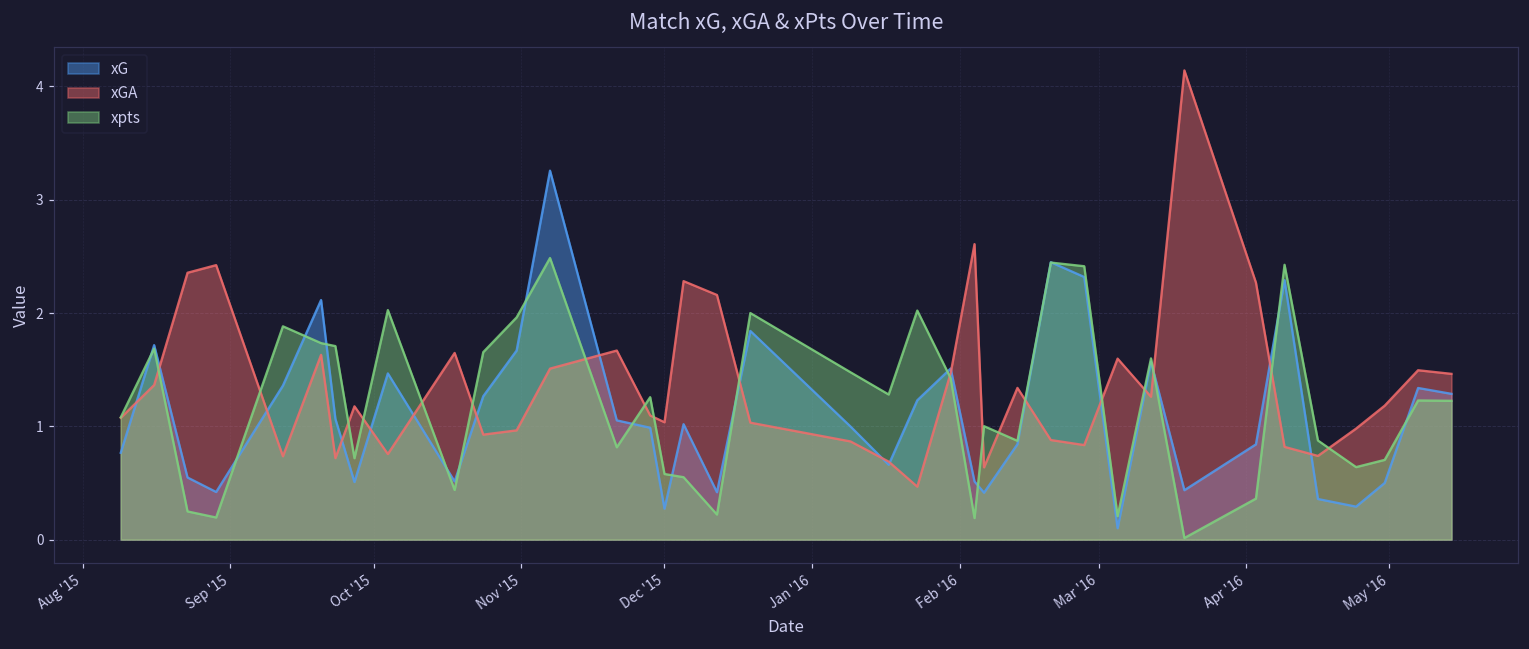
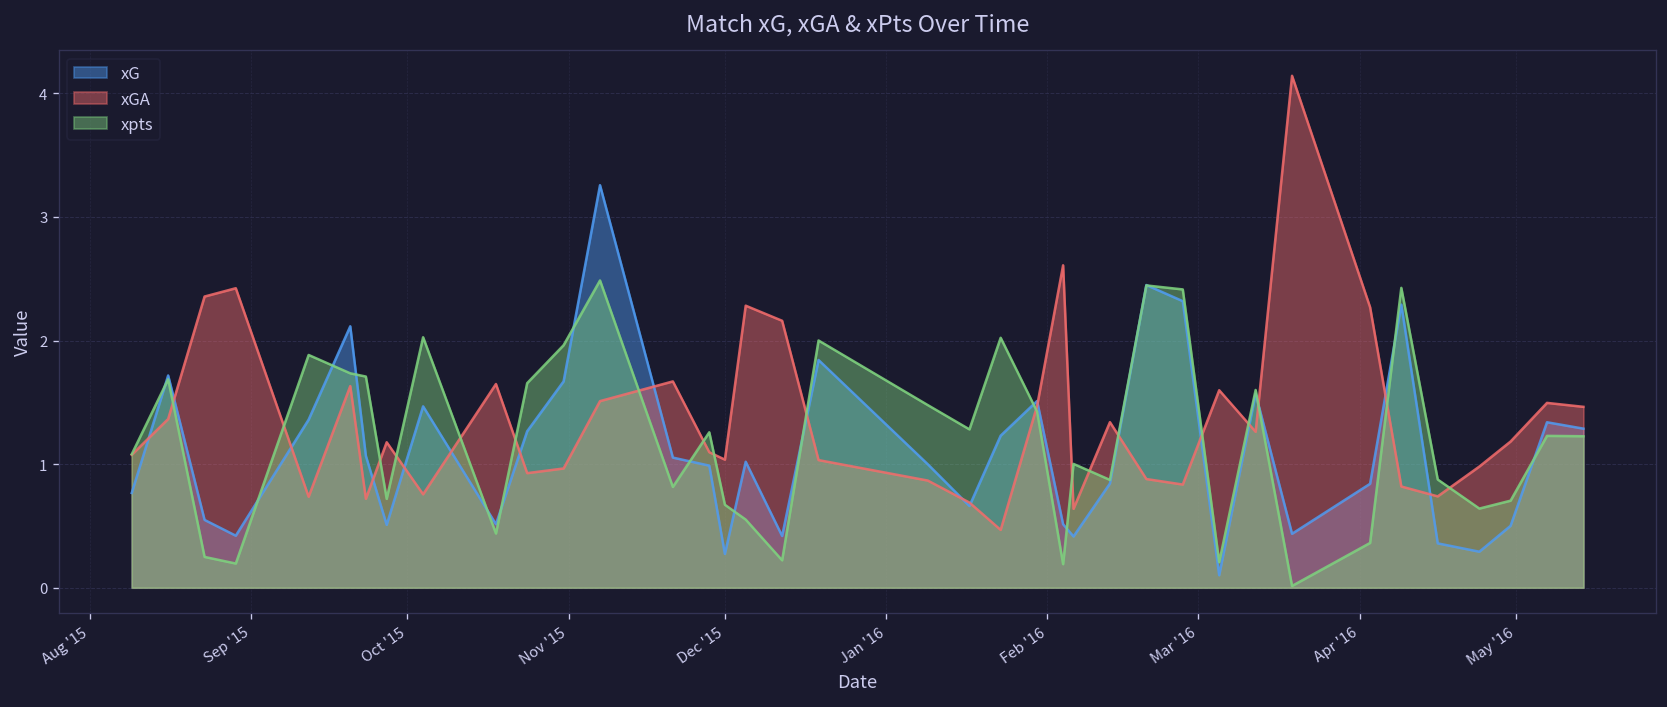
  {
    "xG": {
      "Dec '15": 0.27
    },
    "xGA": {
      "Dec '15": 1.04
    },
    "xpts": {
-     "Dec '15": 0.58
+     "Dec '15": 0.67
    }
  }
